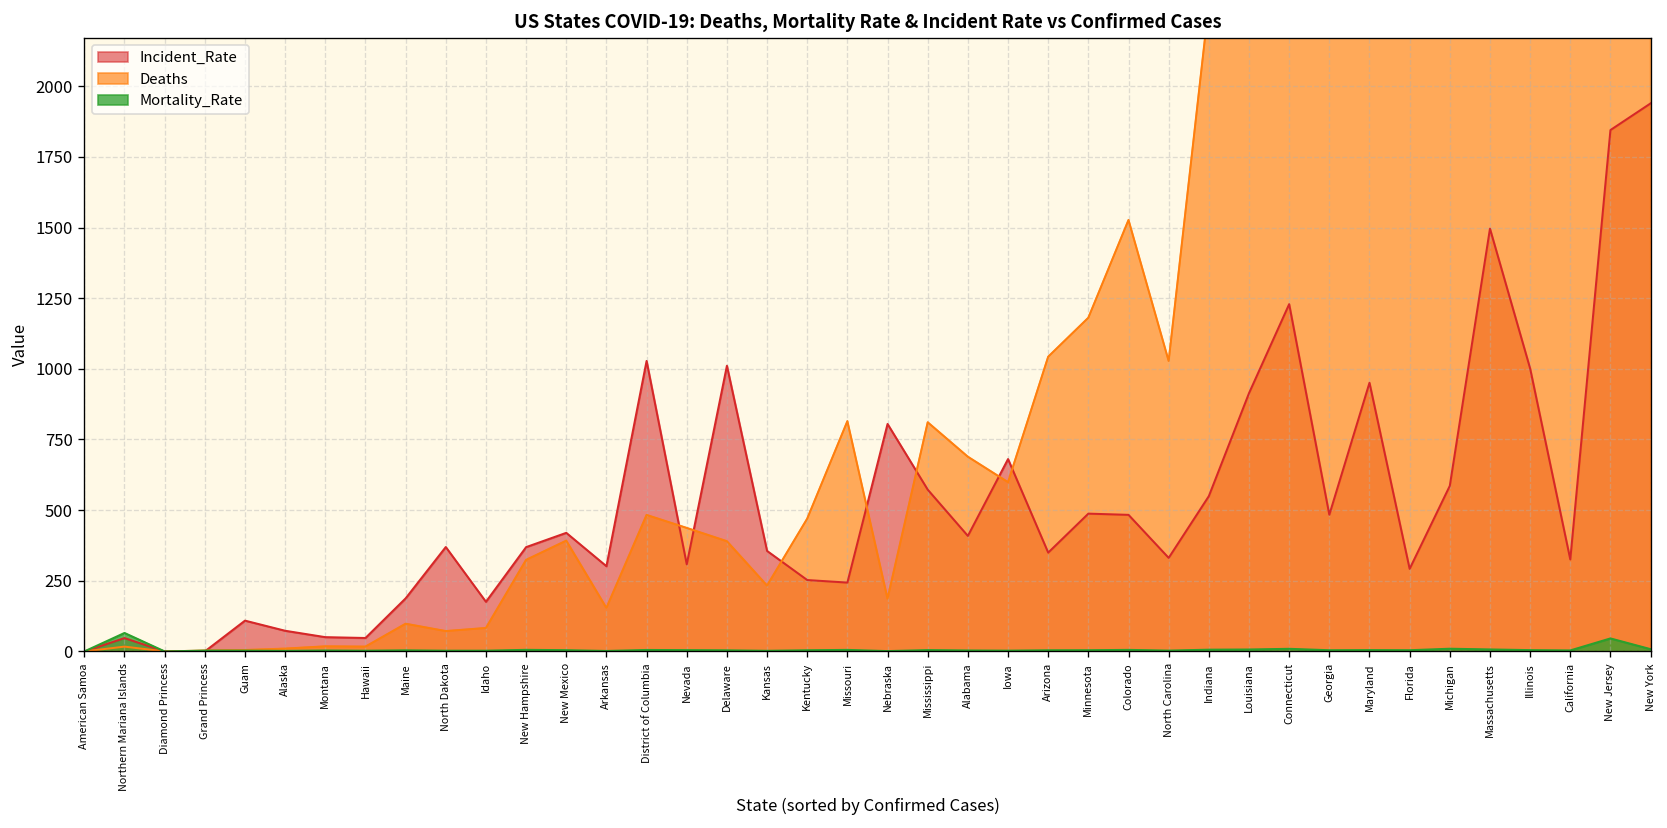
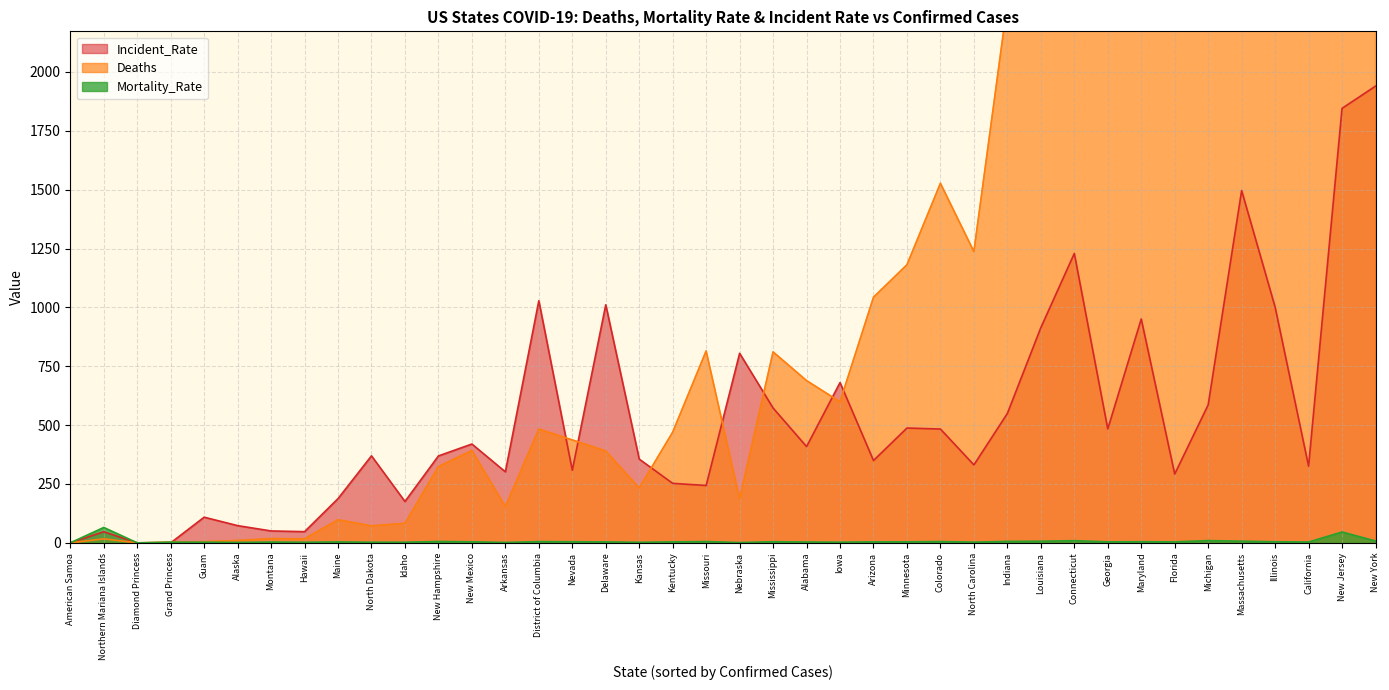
  {
    "Incident_Rate": {
      "Northern Mariana Islands": 50,
      "Guam": 110,
      "Alaska": 70,
      "Montana": 50,
      "Hawaii": 50,
      "Maine": 190,
      "North Dakota": 370,
      "Idaho": 180,
      "New Hampshire": 370,
      "New Mexico": 420,
      "Arkansas": 300,
      "District of Columbia": 1030,
      "Nevada": 310,
      "Delaware": 1010,
      "Kansas": 360,
      "Kentucky": 250,
      "Missouri": 240,
      "Nebraska": 810,
      "Mississippi": 570,
      "Alabama": 410,
      "Iowa": 680,
      "Arizona": 350,
      "Minnesota": 490,
      "Colorado": 480,
      "North Carolina": 330,
      "Indiana": 550,
      "Louisiana": 910,
      "Connecticut": 1230,
      "Georgia": 480,
      "Maryland": 950,
      "Florida": 290,
      "Michigan": 590,
      "Massachusetts": 1500,
      "Illinois": 1000,
      "California": 330,
      "New Jersey": 1850,
      "New York": 1940
    },
    "Deaths": {
      "Northern Mariana Islands": 20,
      "Montana": 20,
      "Hawaii": 20,
      "Maine": 100,
      "North Dakota": 70,
      "Idaho": 80,
      "New Hampshire": 320,
      "New Mexico": 390,
      "Arkansas": 150,
      "District of Columbia": 480,
      "Nevada": 440,
      "Delaware": 390,
      "Kansas": 230,
      "Kentucky": 470,
      "Missouri": 820,
      "Nebraska": 190,
      "Mississippi": 810,
      "Alabama": 690,
      "Iowa": 600,
      "Arizona": 1040,
      "Minnesota": 1180,
      "Colorado": 1530,
-     "North Carolina": 1030,
+     "North Carolina": 1240,
      "Georgia": 2180
    },
    "Mortality_Rate": {
      "Northern Mariana Islands": 70,
      "Montana": 0,
      "Hawaii": 0,
      "Maine": 0,
      "North Dakota": 0,
      "Idaho": 0,
      "New Hampshire": 10,
      "New Mexico": 0,
      "Arkansas": 0,
      "District of Columbia": 10,
      "Nevada": 0,
      "Delaware": 0,
      "Kansas": 0,
      "Kentucky": 0,
      "Missouri": 10,
      "Nebraska": 0,
      "Mississippi": 0,
      "Alabama": 0,
      "Iowa": 0,
      "Arizona": 0,
      "Minnesota": 0,
      "Colorado": 10,
      "North Carolina": 0,
      "Indiana": 10,
      "Louisiana": 10,
      "Connecticut": 10,
      "Georgia": 0,
      "Maryland": 0,
      "Florida": 0,
      "Michigan": 10,
      "Massachusetts": 10,
      "Illinois": 0,
      "California": 0,
      "New Jersey": 50,
      "New York": 10
    }
  }
